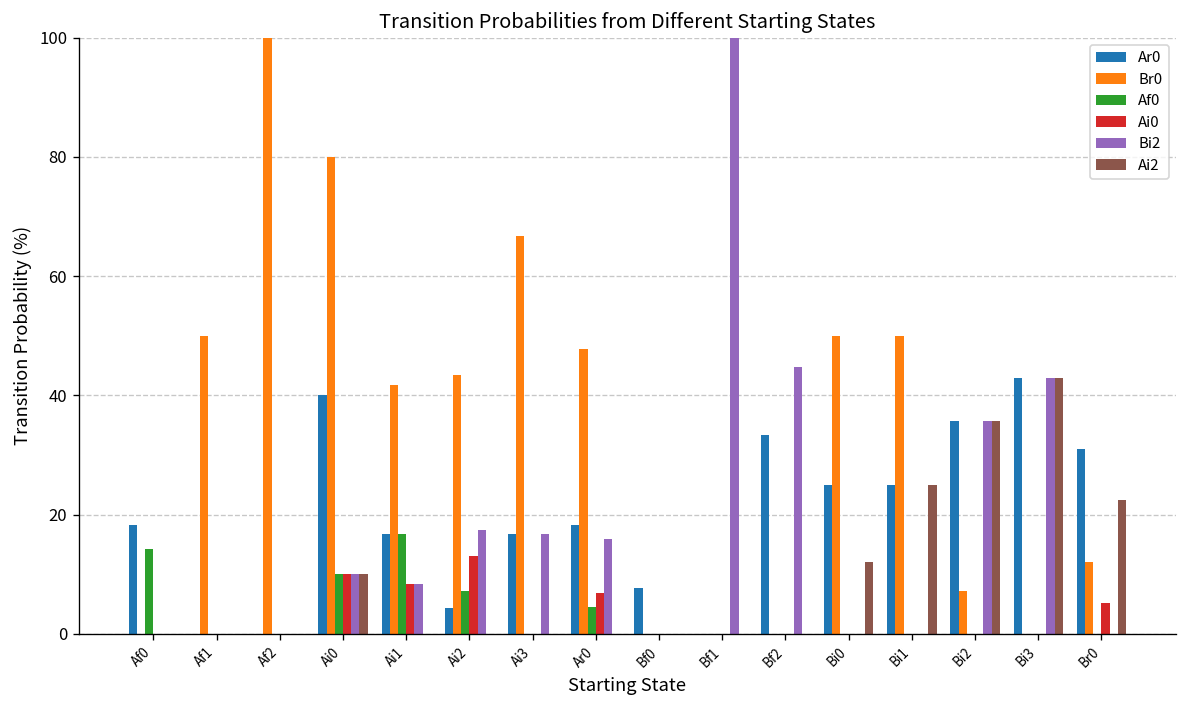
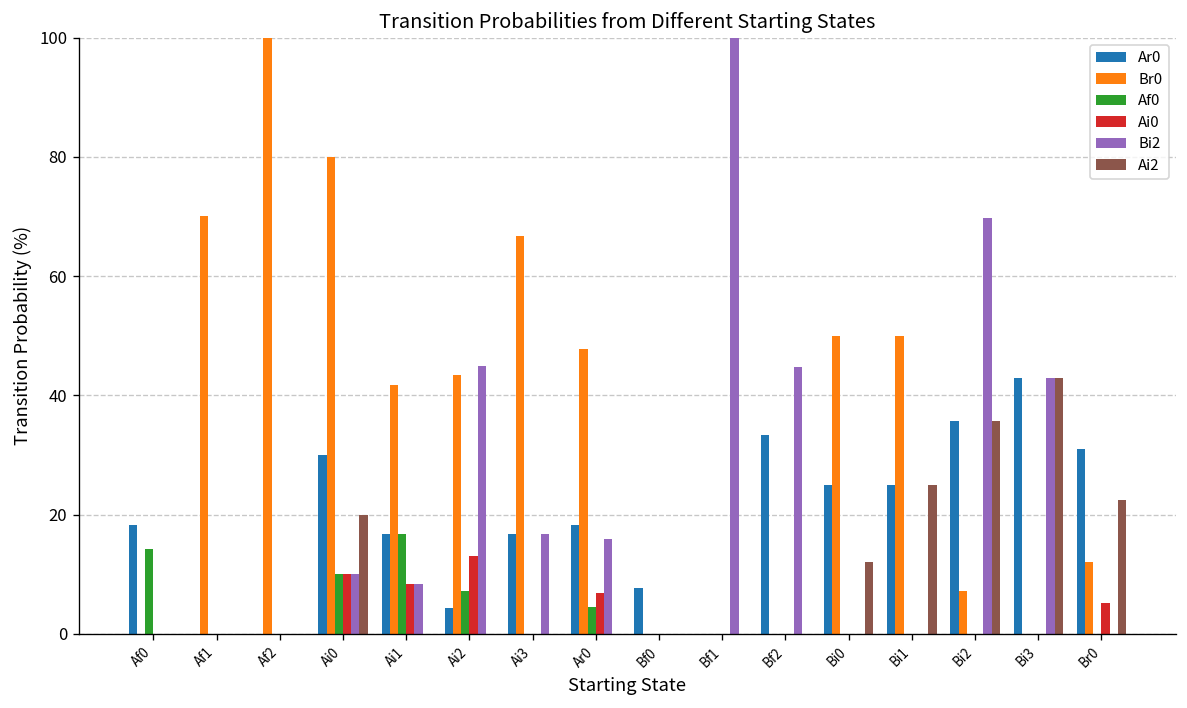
  {
    "Ar0": {
      "Af0": 18,
      "Af1": 0,
      "Af2": 0,
-     "Ai0": 40,
+     "Ai0": 30,
      "Ai1": 17,
      "Ai2": 4,
      "Ai3": 17,
      "Ar0": 18,
      "Bf0": 8,
      "Bf1": 0,
      "Bf2": 33,
      "Bi0": 25,
      "Bi1": 25,
      "Bi2": 36,
      "Bi3": 43,
      "Br0": 31
    },
    "Br0": {
      "Af0": 0,
-     "Af1": 50,
+     "Af1": 70,
      "Af2": 100,
      "Ai0": 80,
      "Ai1": 42,
      "Ai2": 43,
      "Ai3": 67,
      "Ar0": 48,
      "Bf0": 0,
      "Bf1": 0,
      "Bf2": 0,
      "Bi0": 50,
      "Bi1": 50,
      "Bi2": 7,
      "Bi3": 0,
      "Br0": 12
    },
    "Af0": {
      "Af0": 14,
      "Af1": 0,
      "Af2": 0,
      "Ai0": 10,
      "Ai1": 17,
      "Ai2": 7,
      "Ai3": 0,
      "Ar0": 5,
      "Bf0": 0,
      "Bf1": 0,
      "Bf2": 0,
      "Bi0": 0,
      "Bi1": 0,
      "Bi2": 0,
      "Bi3": 0,
      "Br0": 0
    },
    "Ai0": {
      "Af0": 0,
      "Af1": 0,
      "Af2": 0,
      "Ai0": 10,
      "Ai1": 8,
      "Ai2": 13,
      "Ai3": 0,
      "Ar0": 7,
      "Bf0": 0,
      "Bf1": 0,
      "Bf2": 0,
      "Bi0": 0,
      "Bi1": 0,
      "Bi2": 0,
      "Bi3": 0,
      "Br0": 5
    },
    "Bi2": {
      "Af0": 0,
      "Af1": 0,
      "Af2": 0,
      "Ai0": 10,
      "Ai1": 8,
-     "Ai2": 17,
+     "Ai2": 45,
      "Ai3": 17,
      "Ar0": 16,
      "Bf0": 0,
      "Bf1": 100,
      "Bf2": 45,
      "Bi0": 0,
      "Bi1": 0,
-     "Bi2": 36,
+     "Bi2": 70,
      "Bi3": 43,
      "Br0": 0
    },
    "Ai2": {
      "Af0": 0,
      "Af1": 0,
      "Af2": 0,
-     "Ai0": 10,
+     "Ai0": 20,
      "Ai1": 0,
      "Ai2": 0,
      "Ai3": 0,
      "Ar0": 0,
      "Bf0": 0,
      "Bf1": 0,
      "Bf2": 0,
      "Bi0": 12,
      "Bi1": 25,
      "Bi2": 36,
      "Bi3": 43,
      "Br0": 22
    }
  }
